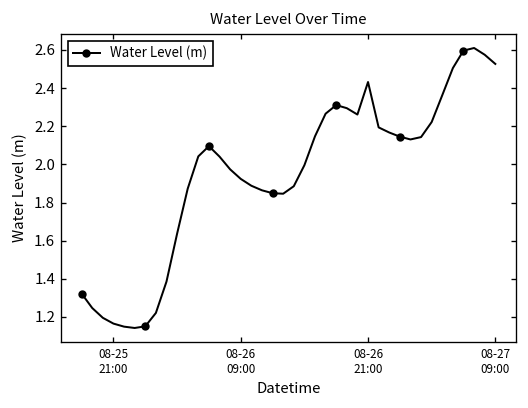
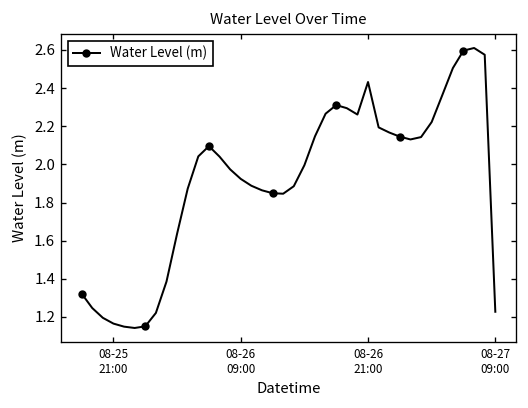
  {
    "08-25 21:00": 1.17,
    "08-26 09:00": 1.92,
    "08-26 21:00": 2.43,
-   "08-27 09:00": 2.53
+   "08-27 09:00": 1.23
  }
